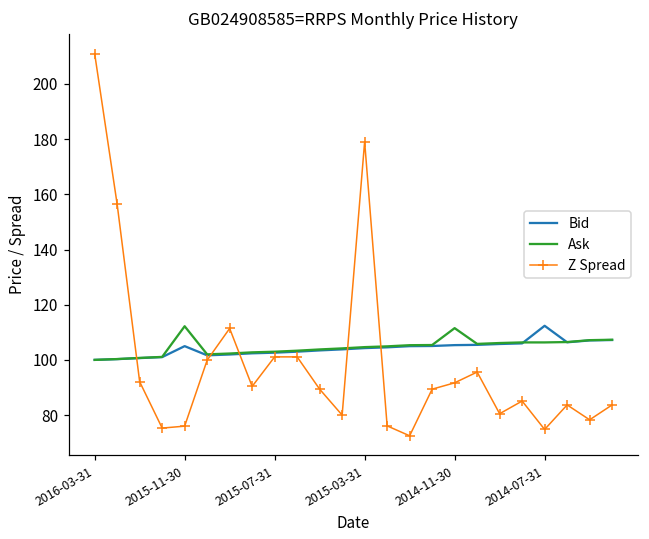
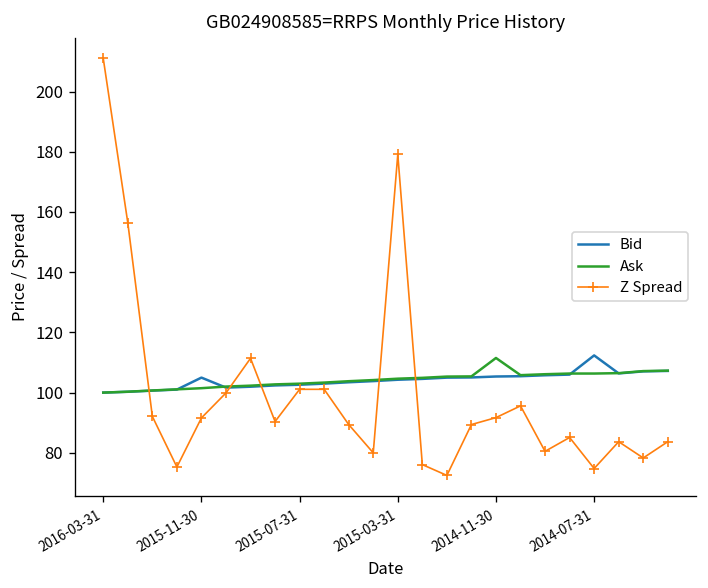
  {
    "Bid": {
      "2015-11-30": 105,
      "2014-11-30": 105,
      "2014-07-31": 112
    },
    "Ask": {
-     "2015-11-30": 112,
+     "2015-11-30": 101,
      "2014-11-30": 112,
      "2014-07-31": 106
    },
    "Z Spread": {
      "2016-03-31": 211,
-     "2015-11-30": 76,
+     "2015-11-30": 92,
      "2015-07-31": 101,
      "2015-03-31": 179,
      "2014-11-30": 92,
      "2014-07-31": 75
    }
  }
